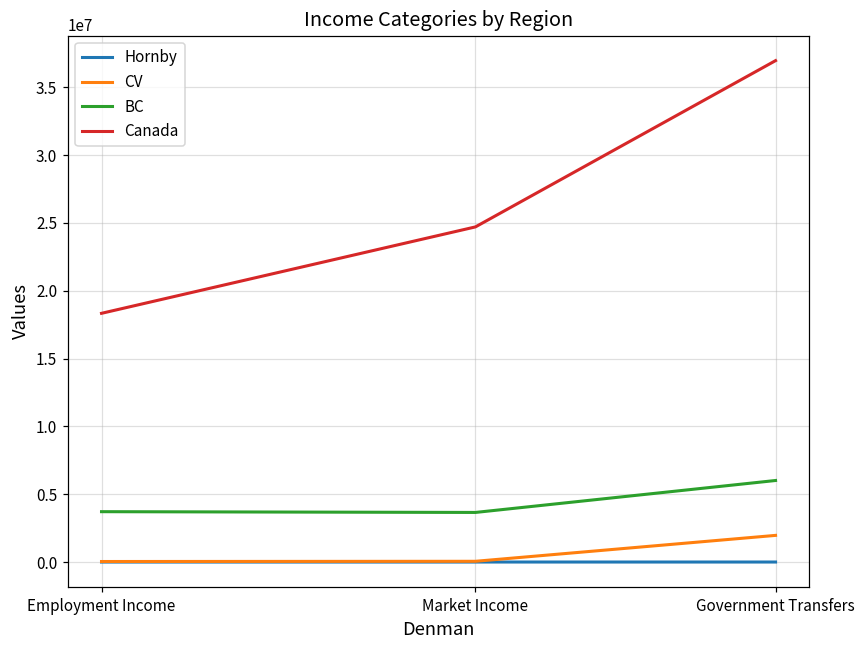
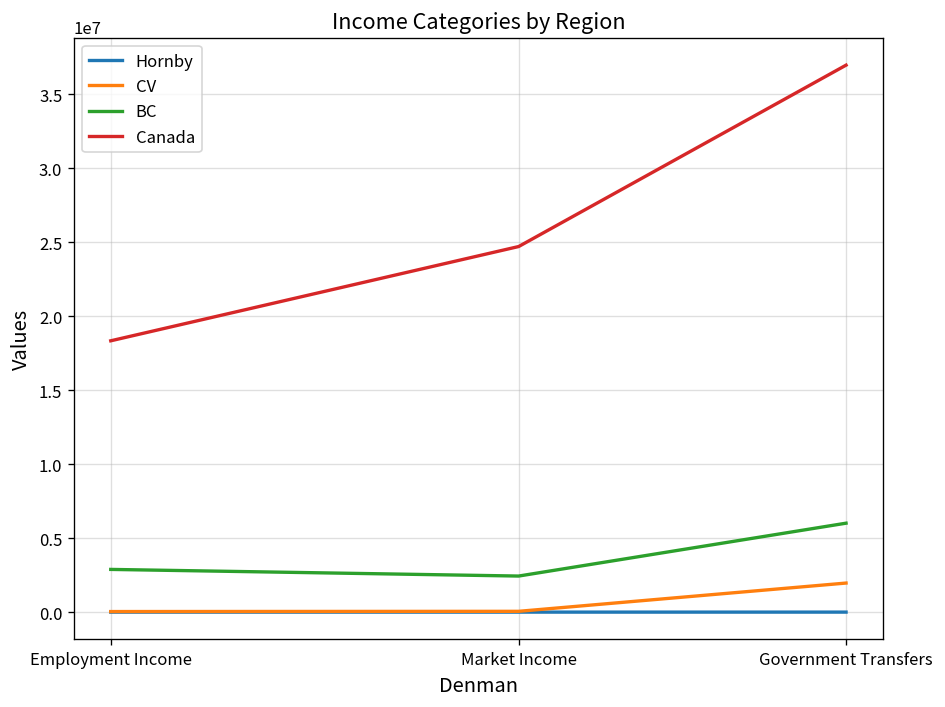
  {
    "Hornby": {
      "Government Transfers": 0
    },
    "CV": {
      "Government Transfers": 2000000
    },
    "BC": {
-     "Employment Income": 3700000,
-     "Market Income": 3700000,
+     "Employment Income": 2900000,
+     "Market Income": 2400000,
      "Government Transfers": 6000000
    },
    "Canada": {
      "Employment Income": 18300000,
      "Market Income": 24700000,
      "Government Transfers": 37000000
    }
  }
